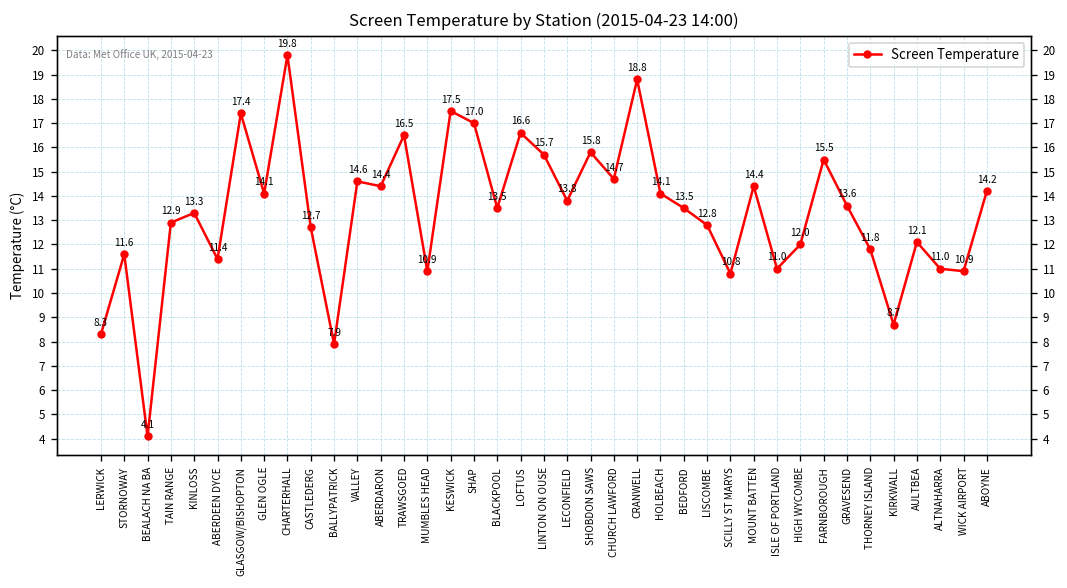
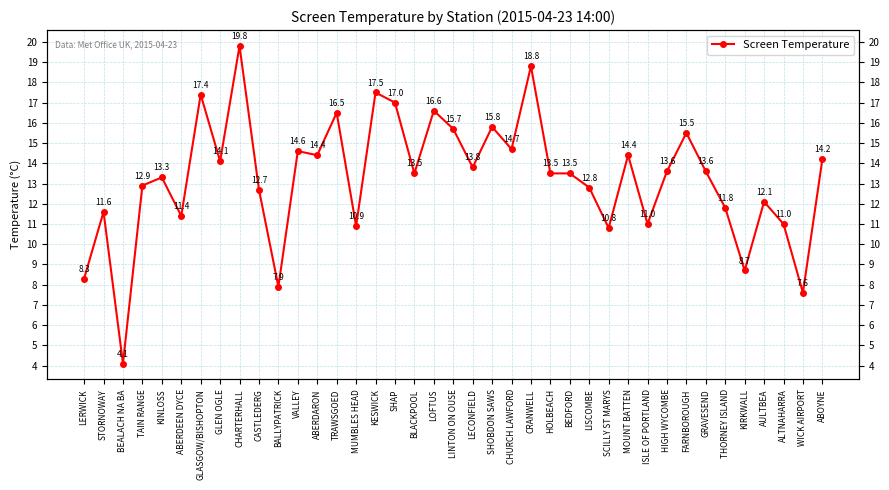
  {
    "LERWICK": 8.3,
    "STORNOWAY": 11.6,
    "BEALACH NA BA": 4.1,
    "TAIN RANGE": 12.9,
    "KINLOSS": 13.3,
    "ABERDEEN DYCE": 11.4,
    "GLASGOW/BISHOPTON": 17.4,
    "GLEN OGLE": 14.1,
    "CHARTERHALL": 19.8,
    "CASTLEDERG": 12.7,
    "BALLYPATRICK": 7.9,
    "VALLEY": 14.6,
    "ABERDARON": 14.4,
    "TRAWSGOED": 16.5,
    "MUMBLES HEAD": 10.9,
    "KESWICK": 17.5,
    "SHAP": 17.0,
    "BLACKPOOL": 13.5,
    "LOFTUS": 16.6,
    "LINTON ON OUSE": 15.7,
    "LECONFIELD": 13.8,
    "SHOBDON SAWS": 15.8,
    "CHURCH LAWFORD": 14.7,
    "CRANWELL": 18.8,
-   "HOLBEACH": 14.1,
+   "HOLBEACH": 13.5,
    "BEDFORD": 13.5,
    "LISCOMBE": 12.8,
    "SCILLY ST MARYS": 10.8,
    "MOUNT BATTEN": 14.4,
    "ISLE OF PORTLAND": 11.0,
-   "HIGH WYCOMBE": 12.0,
+   "HIGH WYCOMBE": 13.6,
    "FARNBOROUGH": 15.5,
    "GRAVESEND": 13.6,
    "THORNEY ISLAND": 11.8,
    "KIRKWALL": 8.7,
    "AULTBEA": 12.1,
    "ALTNAHARRA": 11.0,
-   "WICK AIRPORT": 10.9,
+   "WICK AIRPORT": 7.6,
    "ABOYNE": 14.2
  }
